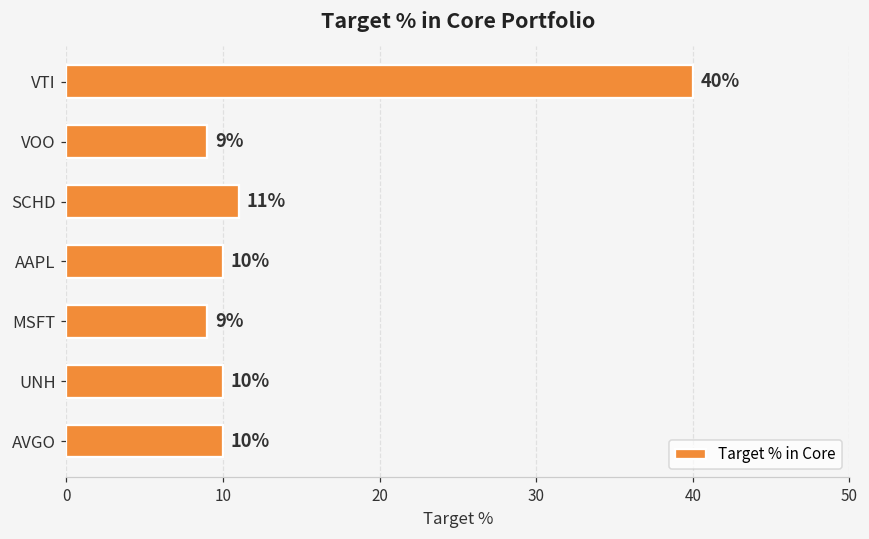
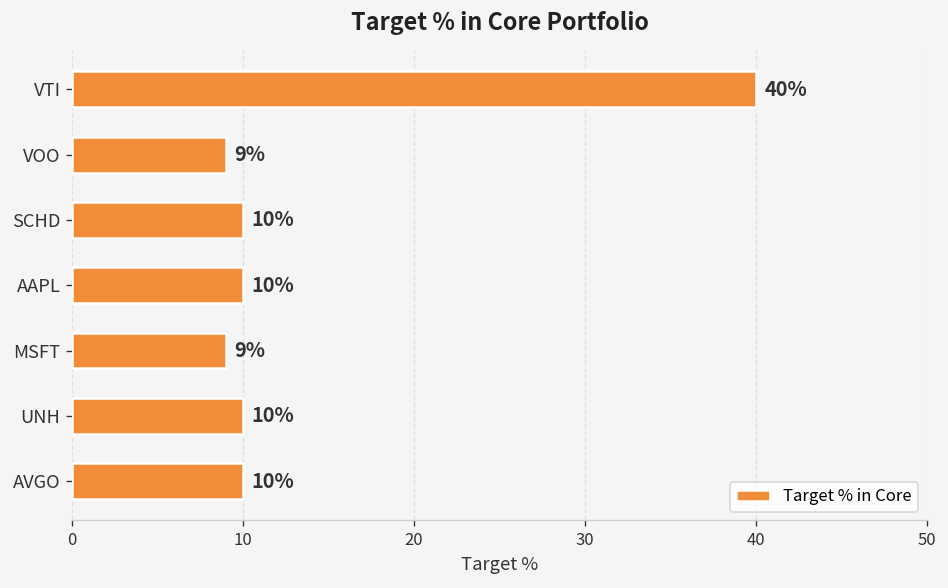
  {
    "VTI": "40%",
    "VOO": "9%",
-   "SCHD": "11%",
+   "SCHD": "10%",
    "AAPL": "10%",
    "MSFT": "9%",
    "UNH": "10%",
    "AVGO": "10%"
  }
